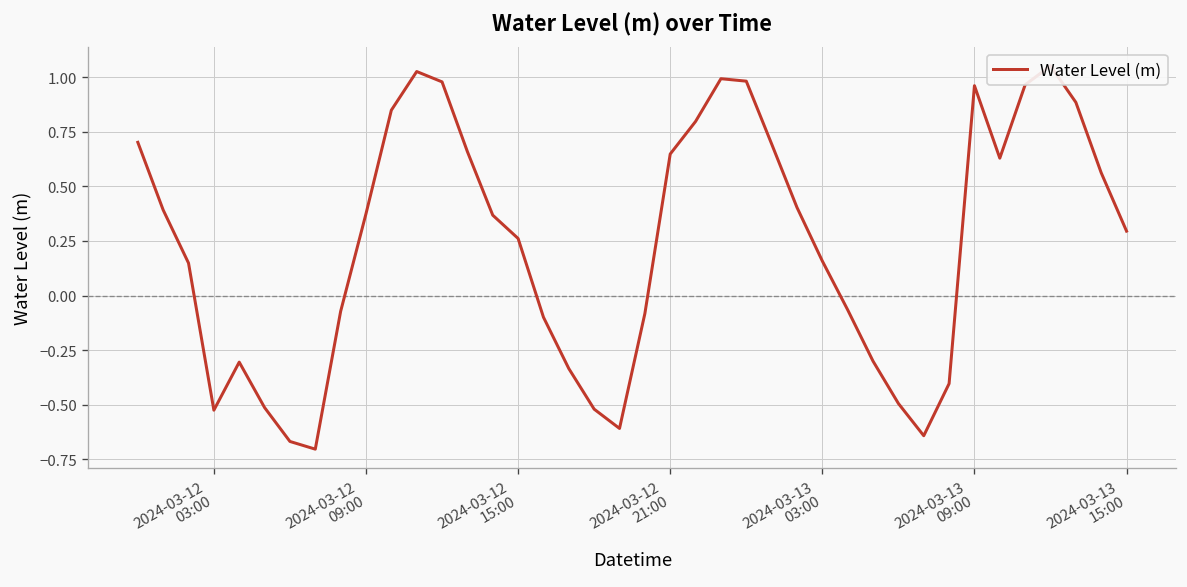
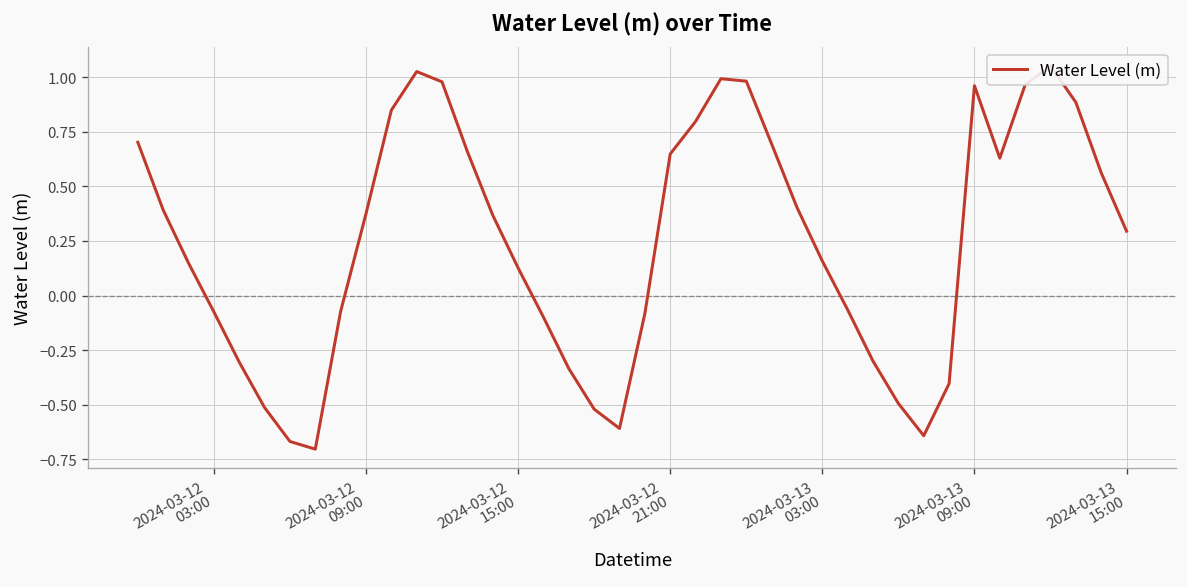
  {
-   "2024-03-12 03:00": -0.52,
+   "2024-03-12 03:00": -0.07,
    "2024-03-12 09:00": 0.37,
-   "2024-03-12 15:00": 0.26,
+   "2024-03-12 15:00": 0.13,
    "2024-03-12 21:00": 0.65,
    "2024-03-13 03:00": 0.16,
    "2024-03-13 09:00": 0.96,
    "2024-03-13 15:00": 0.29
  }
